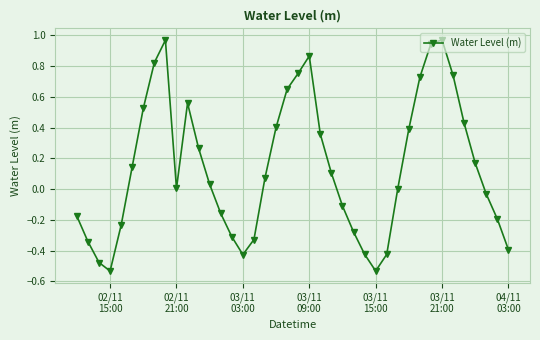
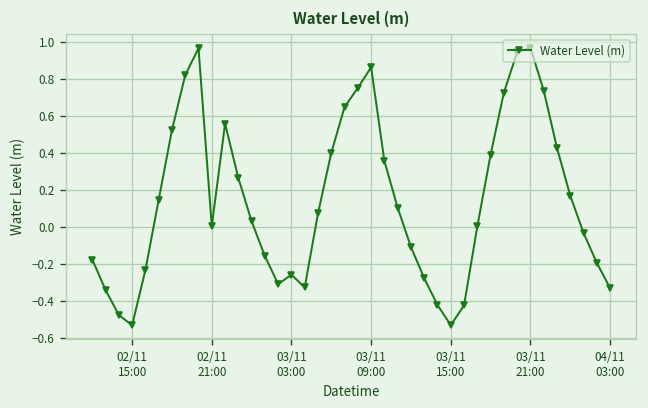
  {
    "02/11 15:00": -0.53,
    "02/11 21:00": 0.00,
-   "03/11 03:00": -0.43,
+   "03/11 03:00": -0.26,
    "03/11 09:00": 0.87,
    "03/11 15:00": -0.53,
-   "04/11 03:00": -0.39
+   "04/11 03:00": -0.33
  }
